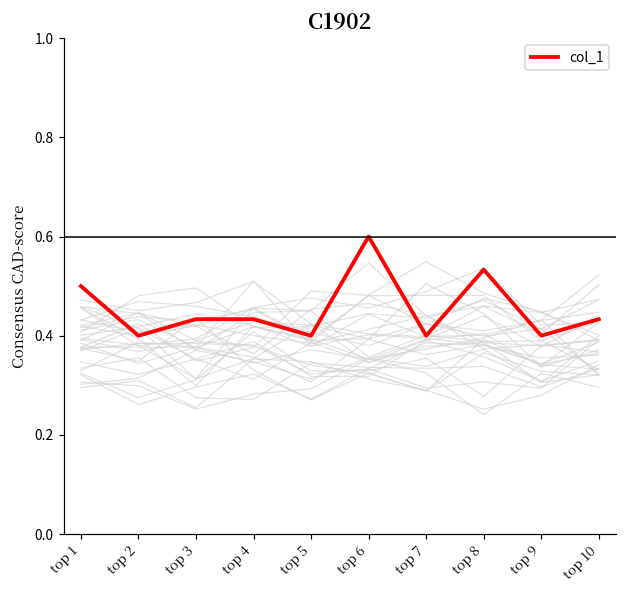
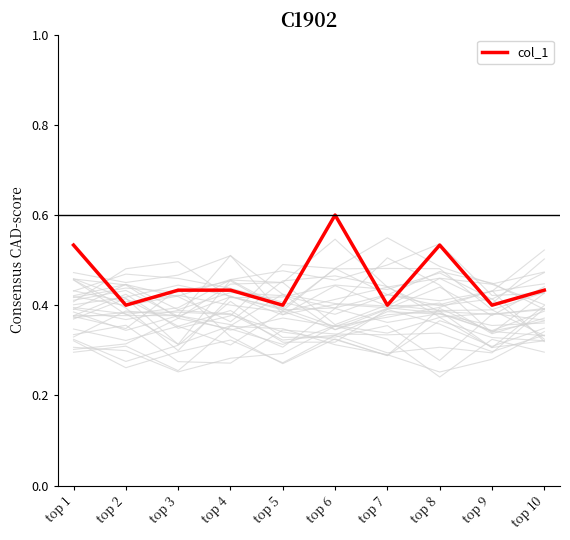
  {
    "col_1": {
-     "top 1": 0.50,
+     "top 1": 0.53,
      "top 5": 0.40,
      "top 6": 0.60
    }
  }
